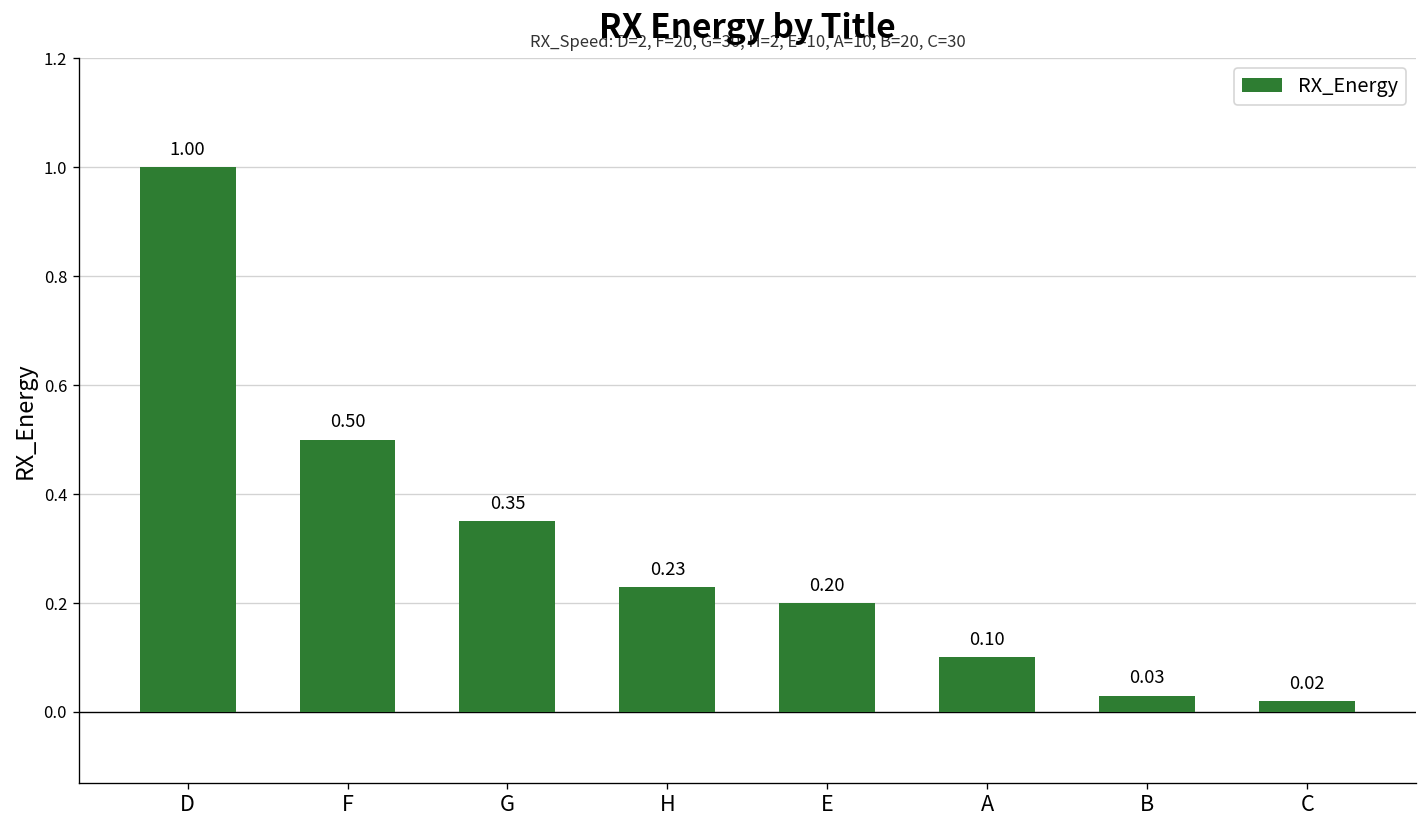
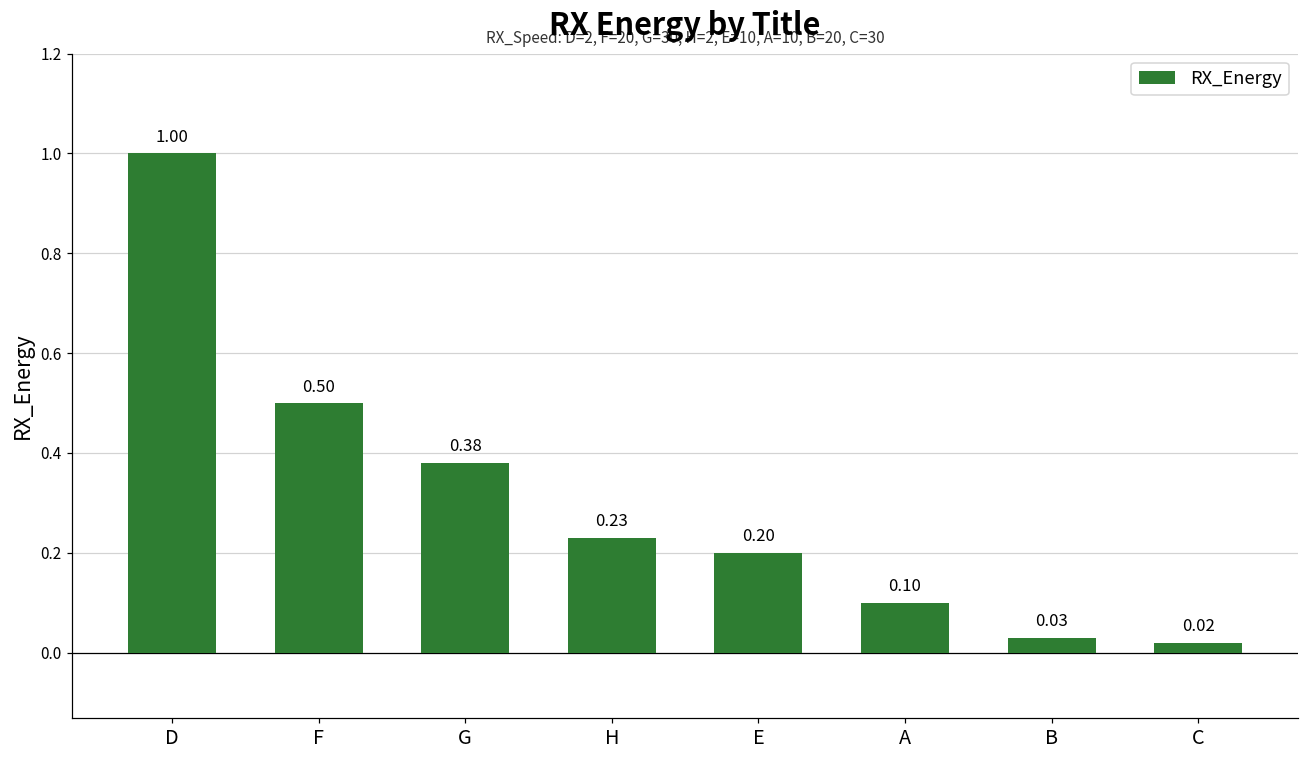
  {
    "D": 1.00,
    "F": 0.50,
-   "G": 0.35,
+   "G": 0.38,
    "H": 0.23,
    "E": 0.20,
    "A": 0.10,
    "B": 0.03,
    "C": 0.02
  }
